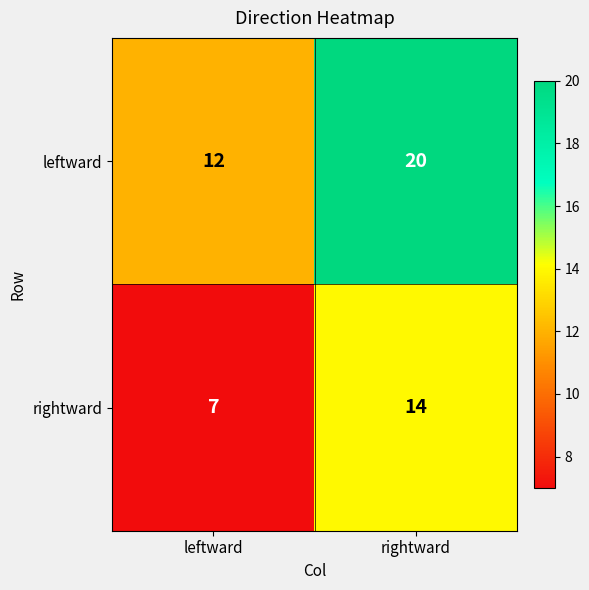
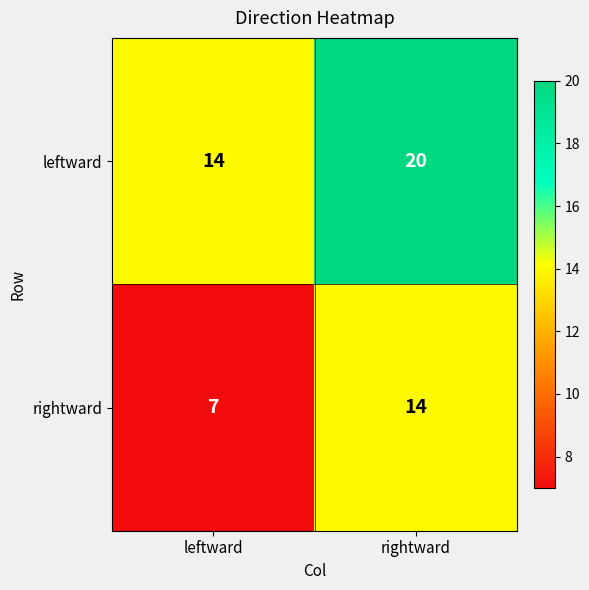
  {
    "leftward": {
-     "leftward": 12,
+     "leftward": 14,
      "rightward": 20
    },
    "rightward": {
      "leftward": 7,
      "rightward": 14
    }
  }
